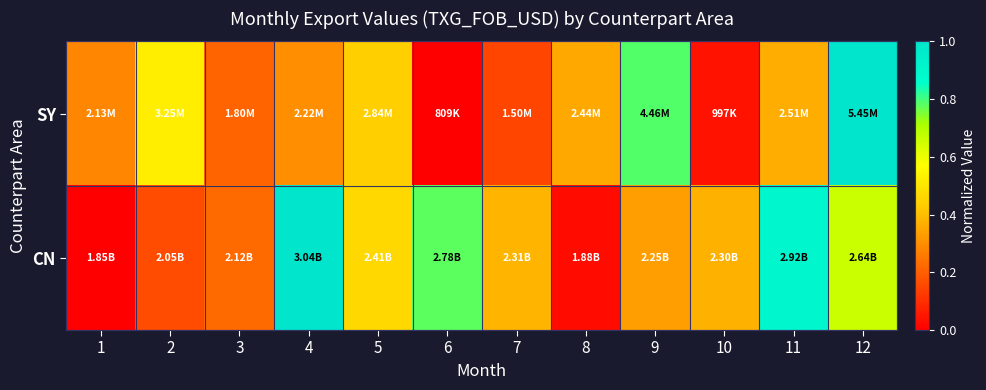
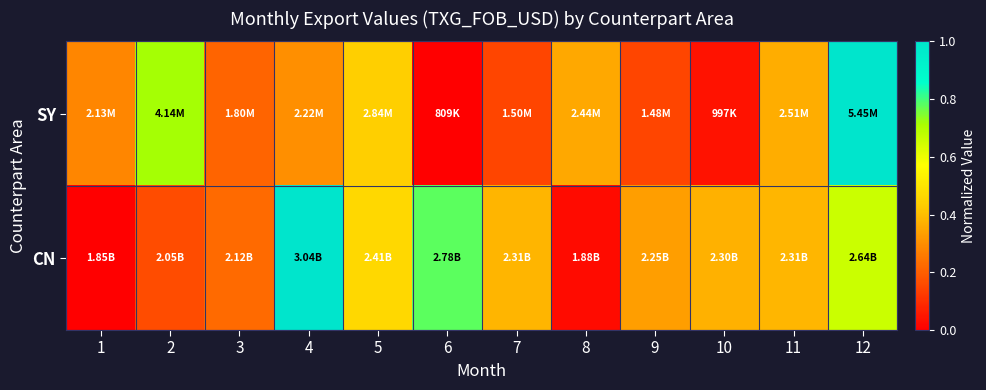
  {
    "SY": {
      "1": "2.13M",
-     "2": "3.25M",
+     "2": "4.14M",
      "3": "1.80M",
      "4": "2.22M",
      "5": "2.84M",
      "6": "809K",
      "7": "1.50M",
      "8": "2.44M",
-     "9": "4.46M",
+     "9": "1.48M",
      "10": "997K",
      "11": "2.51M",
      "12": "5.45M"
    },
    "CN": {
      "1": "1.85B",
      "2": "2.05B",
      "3": "2.12B",
      "4": "3.04B",
      "5": "2.41B",
      "6": "2.78B",
      "7": "2.31B",
      "8": "1.88B",
      "9": "2.25B",
      "10": "2.30B",
-     "11": "2.92B",
+     "11": "2.31B",
      "12": "2.64B"
    }
  }
